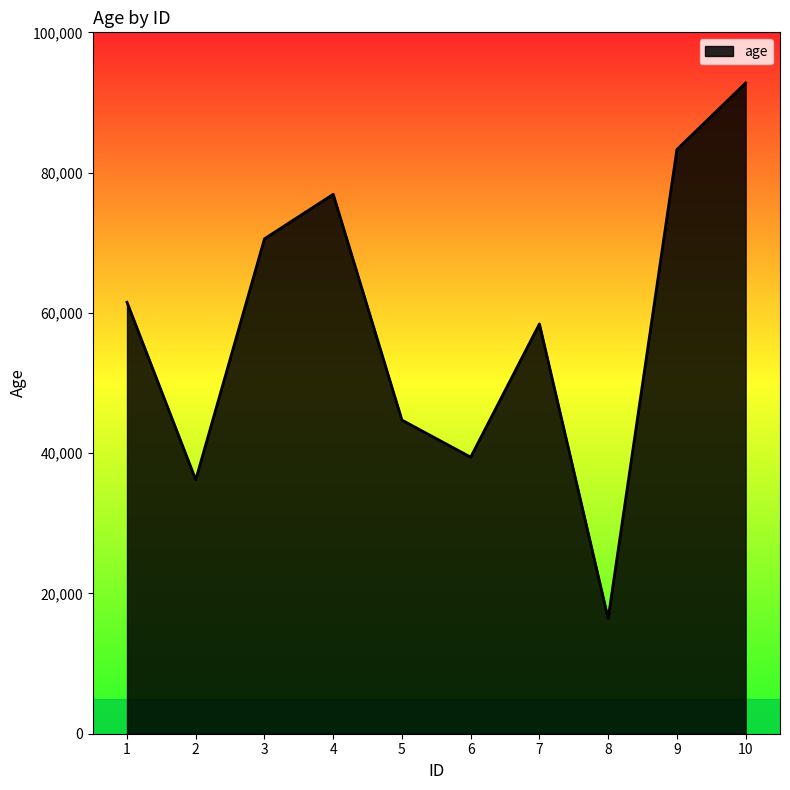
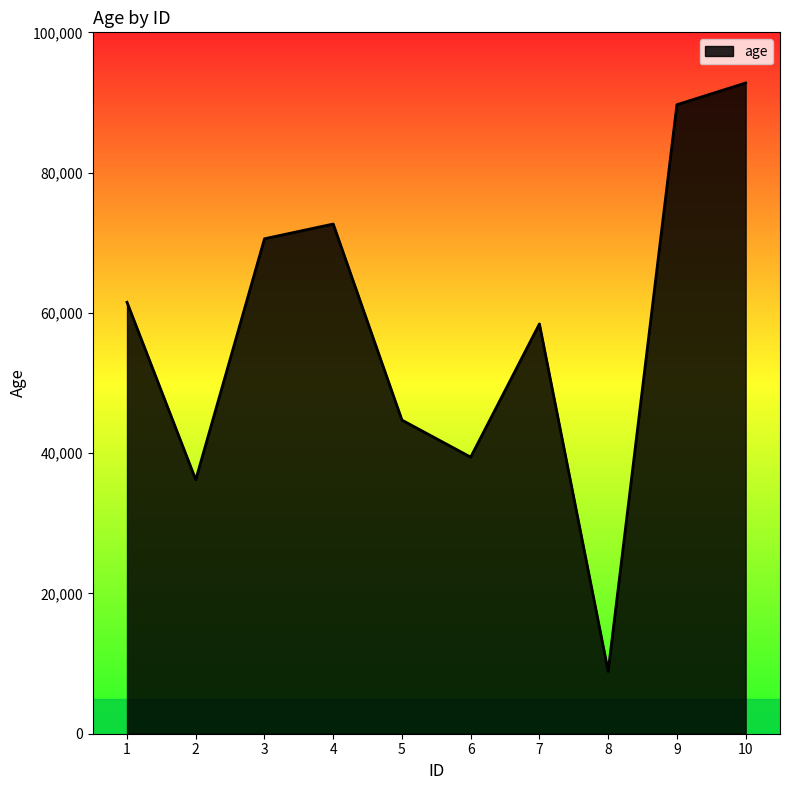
  {
    "age": {
      "1": "62,000",
      "2": "36,000",
      "3": "71,000",
-     "4": "77,000",
+     "4": "73,000",
      "5": "45,000",
      "6": "39,000",
      "7": "58,000",
-     "8": "16,000",
-     "9": "83,000",
+     "8": "9,000",
+     "9": "90,000",
      "10": "93,000"
    }
  }
